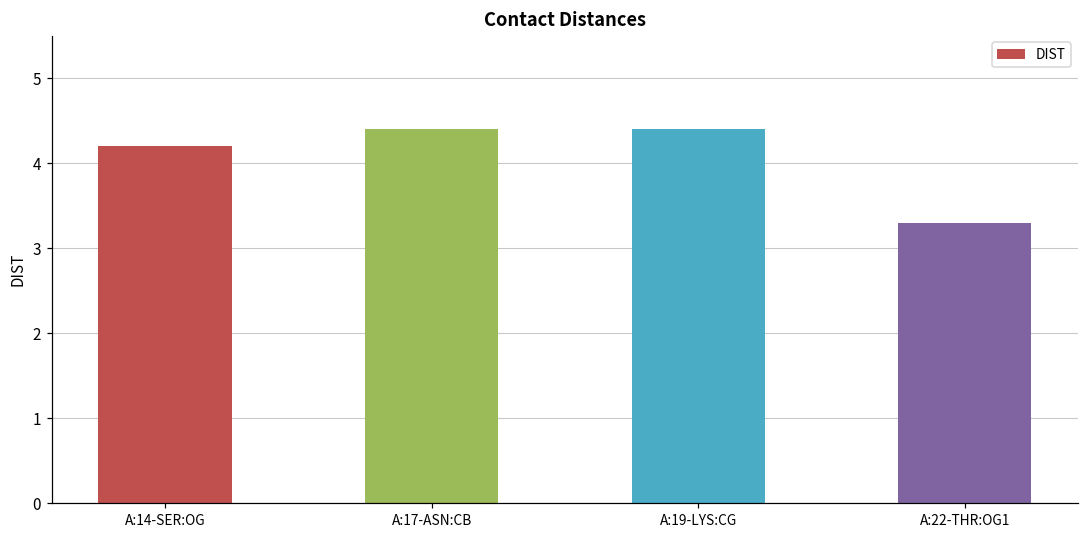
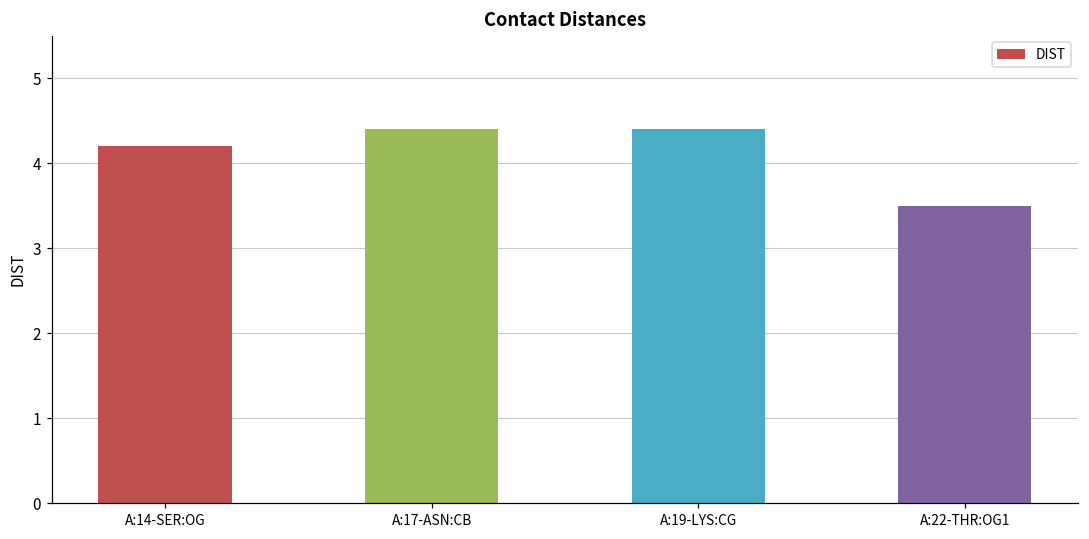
  {
    "A:14-SER:OG": 4.2,
    "A:17-ASN:CB": 4.4,
    "A:19-LYS:CG": 4.4,
-   "A:22-THR:OG1": 3.3
+   "A:22-THR:OG1": 3.5
  }
